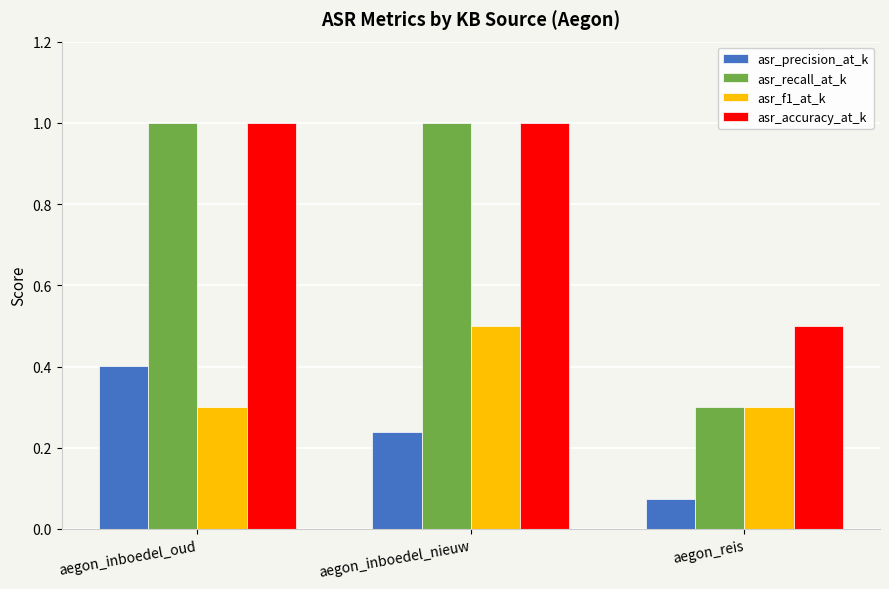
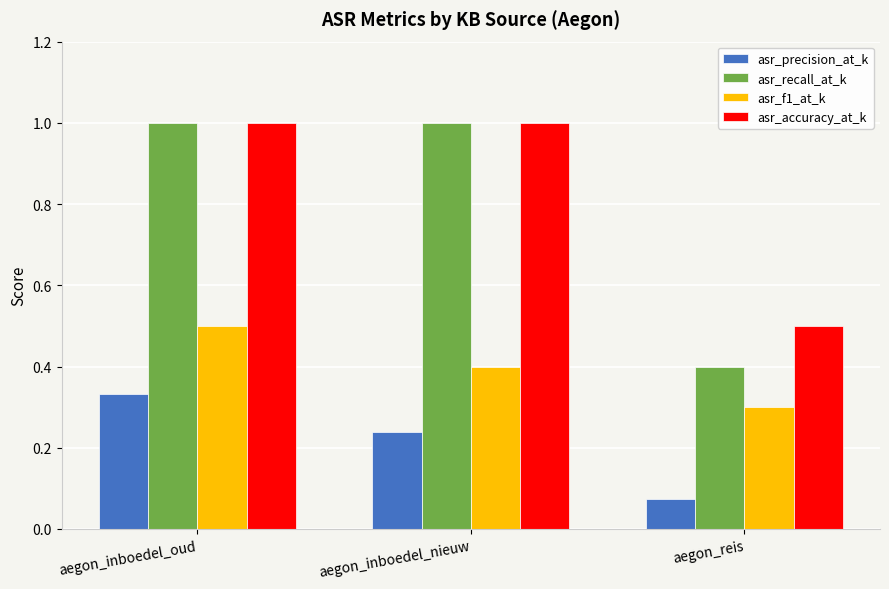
  {
    "asr_precision_at_k": {
-     "aegon_inboedel_oud": 0.40,
+     "aegon_inboedel_oud": 0.33,
      "aegon_inboedel_nieuw": 0.24,
      "aegon_reis": 0.07
    },
    "asr_recall_at_k": {
      "aegon_inboedel_oud": 1.0,
      "aegon_inboedel_nieuw": 1.0,
-     "aegon_reis": 0.3
+     "aegon_reis": 0.4
    },
    "asr_f1_at_k": {
-     "aegon_inboedel_oud": 0.3,
-     "aegon_inboedel_nieuw": 0.5,
+     "aegon_inboedel_oud": 0.5,
+     "aegon_inboedel_nieuw": 0.4,
      "aegon_reis": 0.3
    },
    "asr_accuracy_at_k": {
      "aegon_inboedel_oud": 1.00,
      "aegon_inboedel_nieuw": 1.00,
      "aegon_reis": 0.50
    }
  }
